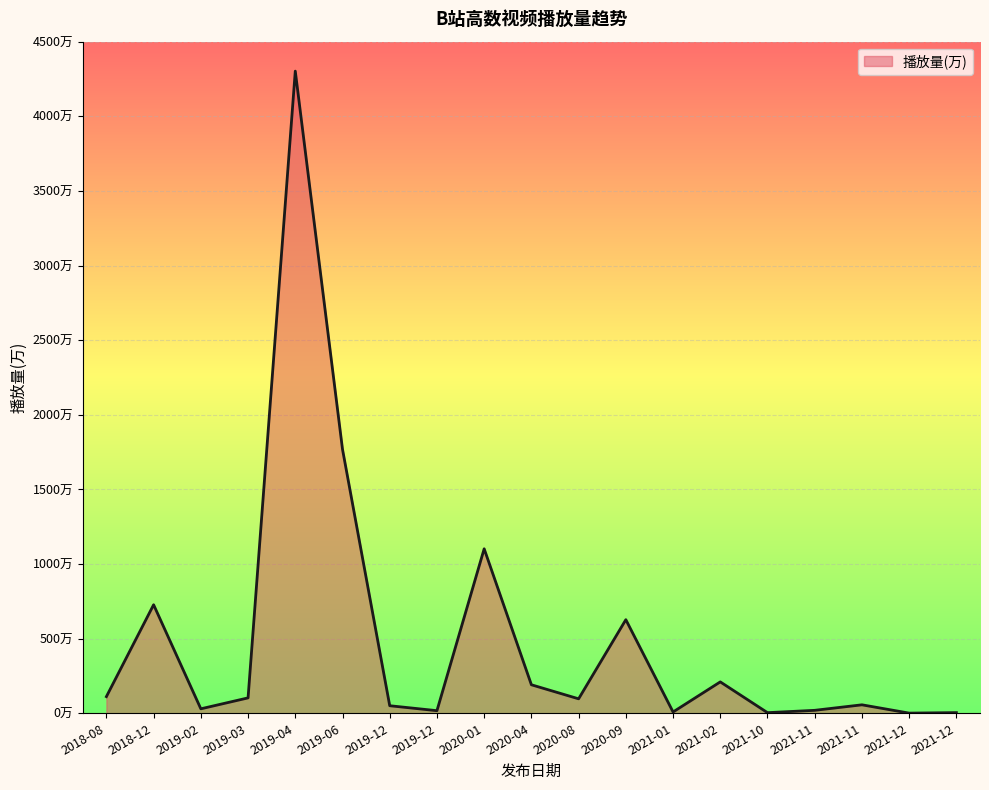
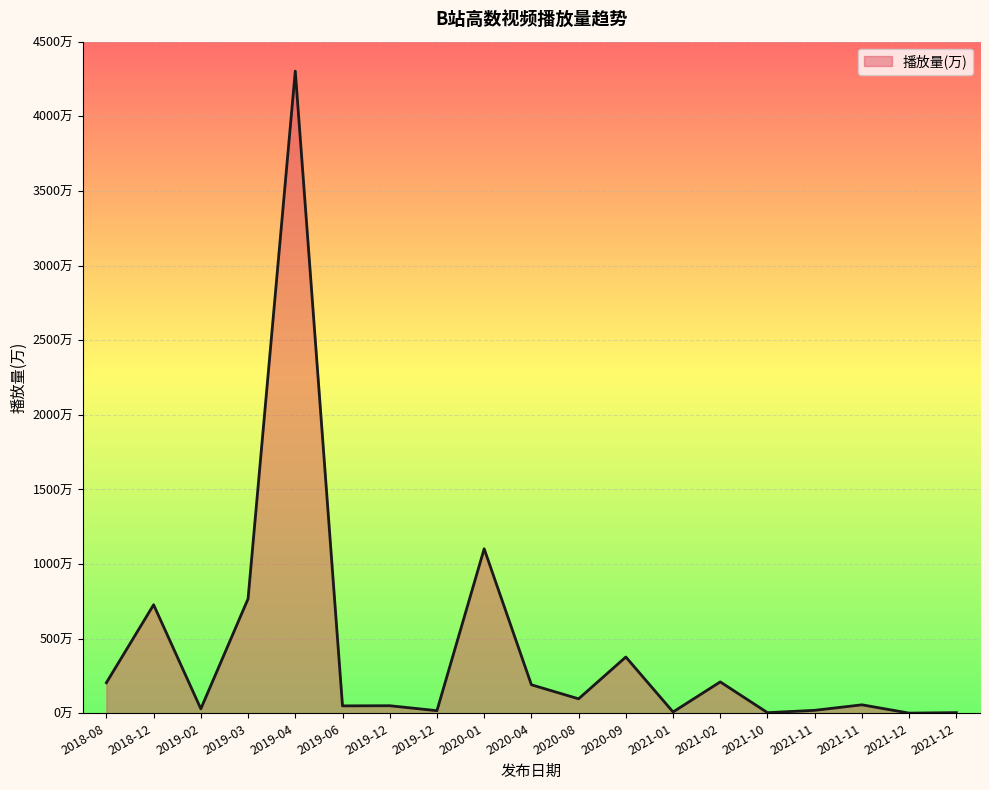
  {
-   "2018-08": "110万",
+   "2018-08": "200万",
    "2018-12": "730万",
    "2019-02": "30万",
-   "2019-03": "100万",
+   "2019-03": "770万",
    "2019-04": "4300万",
-   "2019-06": "1770万",
+   "2019-06": "50万",
    "2020-01": "1100万",
    "2020-04": "190万",
    "2020-08": "100万",
-   "2020-09": "630万",
+   "2020-09": "380万",
    "2021-01": "10万",
    "2021-02": "210万",
    "2021-10": "0万"
  }
